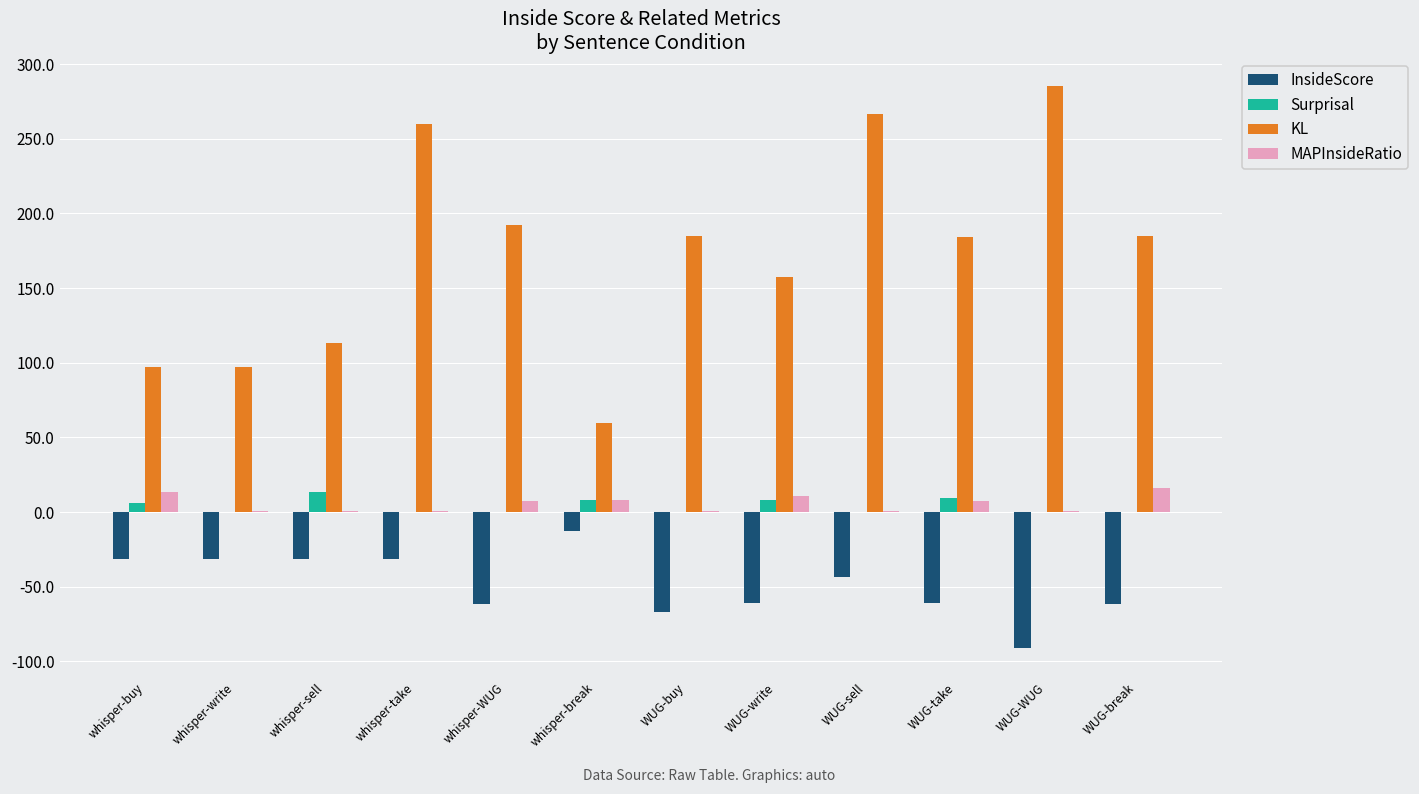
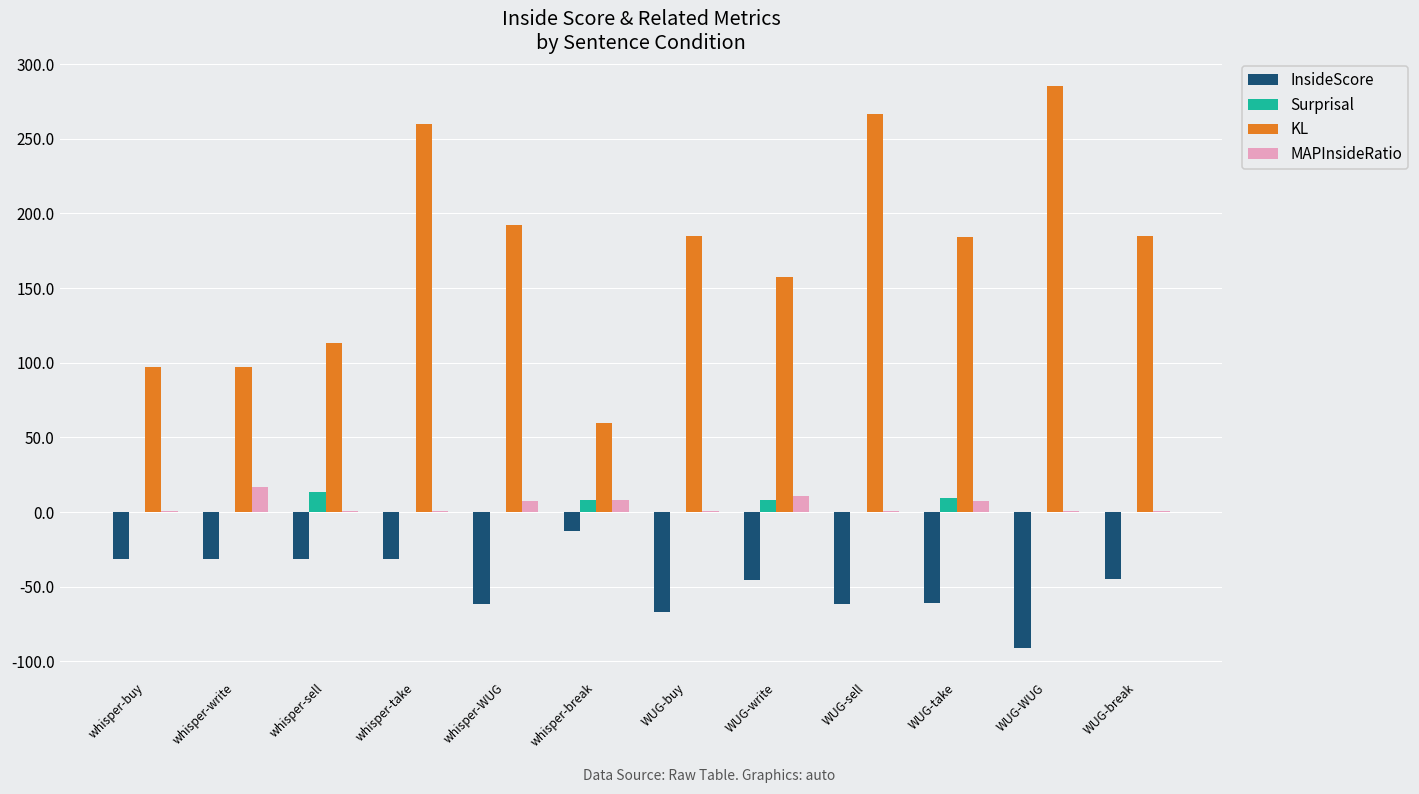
  {
    "InsideScore": {
      "whisper-buy": -31,
      "whisper-write": -31,
      "whisper-sell": -32,
      "whisper-take": -31,
      "whisper-WUG": -61,
      "whisper-break": -13,
      "WUG-buy": -67,
-     "WUG-write": -61,
-     "WUG-sell": -43,
+     "WUG-write": -46,
+     "WUG-sell": -61,
      "WUG-take": -61,
      "WUG-WUG": -91,
-     "WUG-break": -61
+     "WUG-break": -45
    },
    "Surprisal": {
-     "whisper-buy": 6,
+     "whisper-buy": 0,
      "whisper-sell": 14,
      "whisper-break": 8,
      "WUG-write": 8,
      "WUG-take": 9
    },
    "KL": {
      "whisper-buy": 97,
      "whisper-write": 97,
      "whisper-sell": 113,
      "whisper-take": 260,
      "whisper-WUG": 192,
      "whisper-break": 59,
      "WUG-buy": 185,
      "WUG-write": 158,
      "WUG-sell": 267,
      "WUG-take": 184,
      "WUG-WUG": 285,
      "WUG-break": 185
    },
    "MAPInsideRatio": {
-     "whisper-buy": 13,
-     "whisper-write": 1,
+     "whisper-buy": 1,
+     "whisper-write": 17,
      "whisper-WUG": 7,
      "whisper-break": 8,
      "WUG-write": 11,
      "WUG-take": 7,
-     "WUG-break": 16
+     "WUG-break": 1
    }
  }
